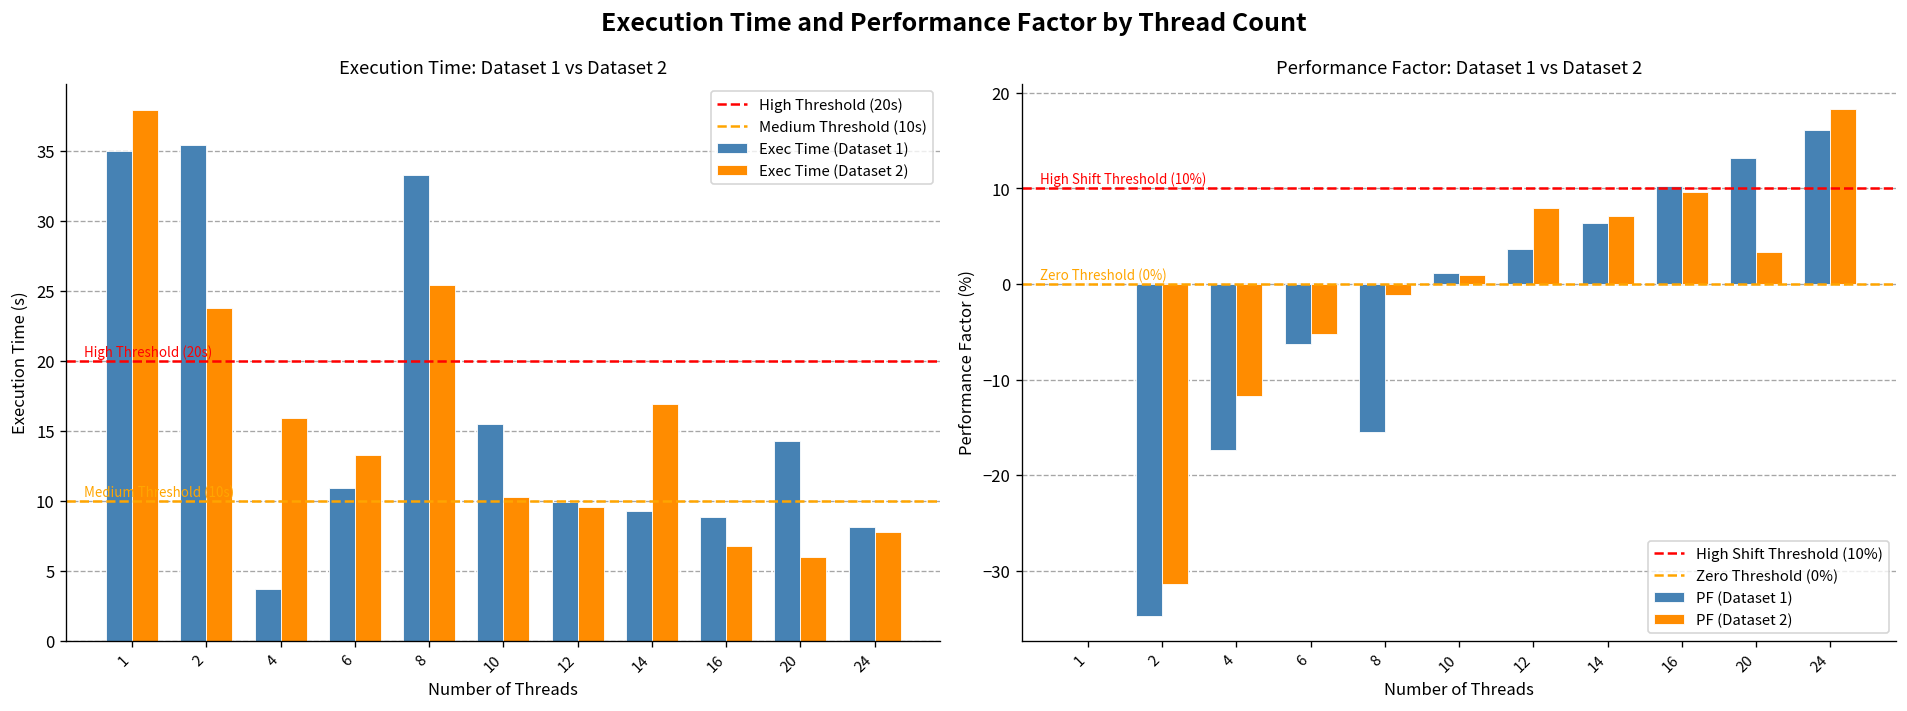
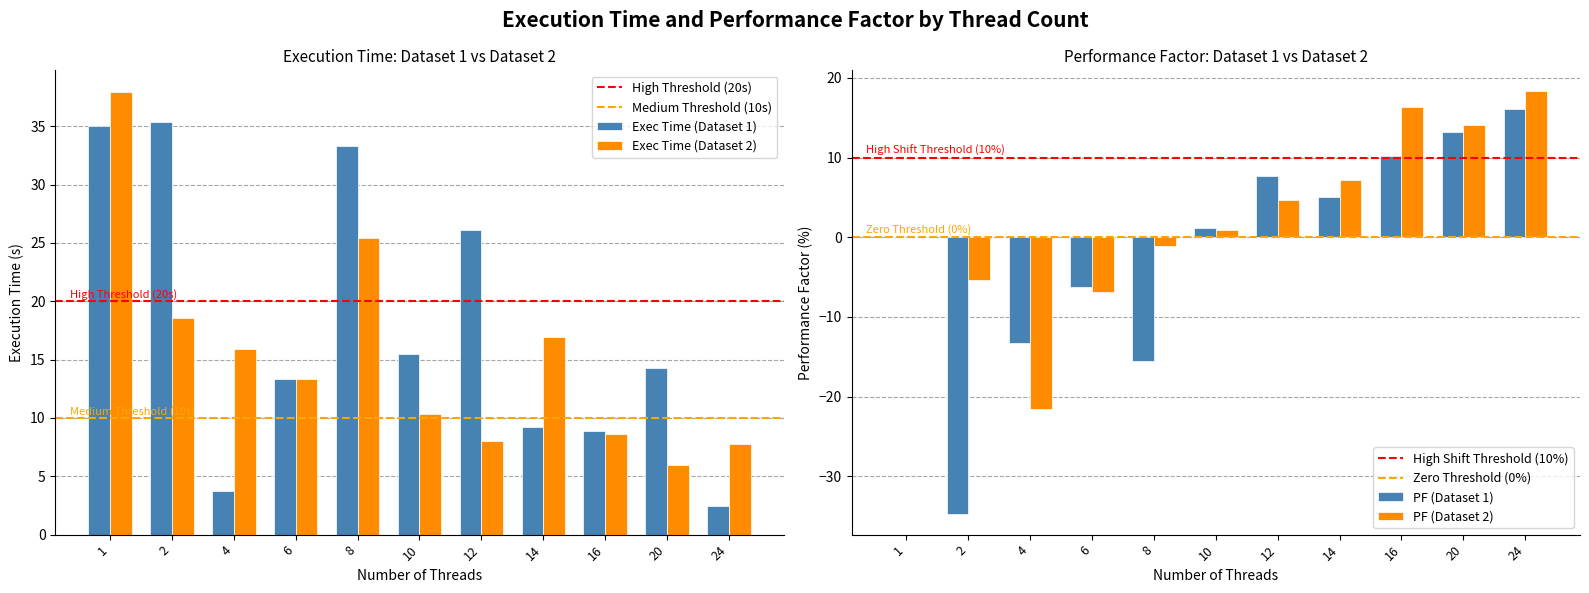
  {
    "Execution Time: Dataset 1 vs Dataset 2": {
      "Exec Time (Dataset 1)": {
        "1": 35.0,
        "2": 35.4,
        "4": 3.7,
-       "6": 10.9,
+       "6": 13.3,
        "8": 33.3,
        "10": 15.5,
-       "12": 9.9,
+       "12": 26.1,
        "14": 9.3,
        "16": 8.8,
        "20": 14.3,
-       "24": 8.1
+       "24": 2.5
      },
      "Exec Time (Dataset 2)": {
-       "2": 23.8,
+       "2": 18.6,
        "4": 15.9,
        "6": 13.3,
        "8": 25.4,
        "10": 10.3,
-       "12": 9.6,
+       "12": 8.1,
        "14": 17.0,
-       "16": 6.8,
+       "16": 8.6,
        "20": 6.0,
        "24": 7.8
      }
    },
    "Performance Factor: Dataset 1 vs Dataset 2": {
      "PF (Dataset 1)": {
        "2": -35,
-       "4": -17,
+       "4": -13,
        "6": -6,
        "8": -16,
        "10": 1,
-       "12": 4,
-       "14": 6,
+       "12": 8,
+       "14": 5,
        "16": 10,
        "20": 13,
        "24": 16
      },
      "PF (Dataset 2)": {
-       "2": -31,
-       "4": -12,
-       "6": -5,
+       "2": -5,
+       "4": -22,
+       "6": -7,
        "8": -1,
        "10": 1,
-       "12": 8,
+       "12": 5,
        "14": 7,
-       "16": 10,
-       "20": 3,
+       "16": 16,
+       "20": 14,
        "24": 18
      }
    }
  }
